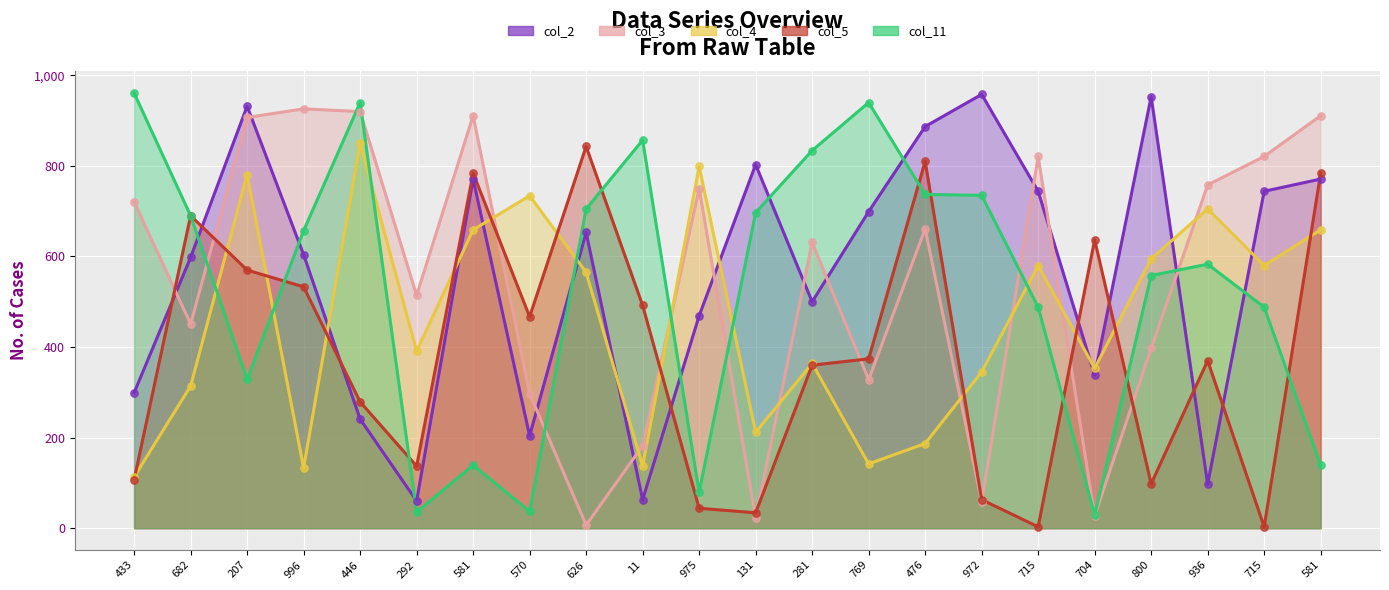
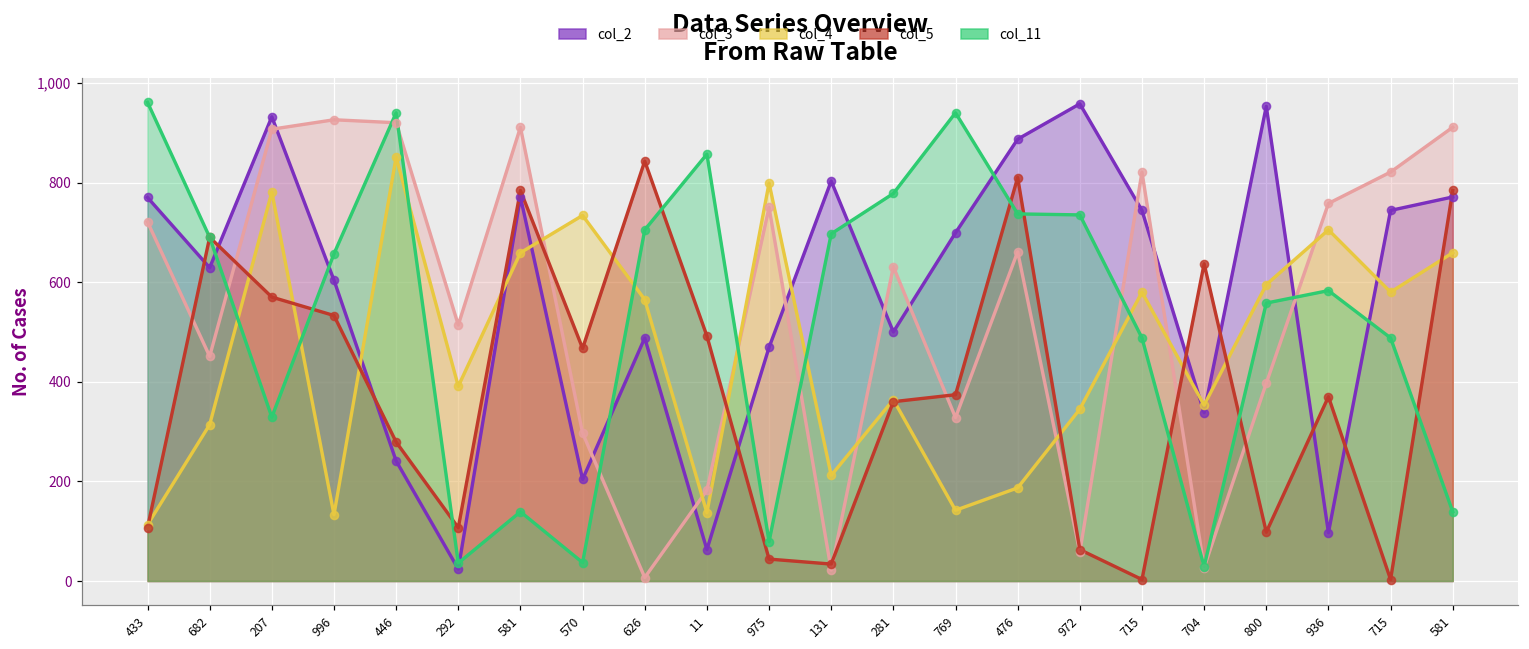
  {
    "col_2": {
-     "433": 300,
-     "682": 600,
+     "433": 770,
+     "682": 630,
      "207": 930,
      "996": 600,
      "446": 240,
-     "292": 60,
+     "292": 20,
      "570": 200,
-     "626": 650,
+     "626": 490,
      "11": 60,
      "975": 470,
      "131": 800,
      "281": 500,
      "769": 700,
      "476": 890,
      "972": 960,
      "704": 340,
      "800": 950,
      "936": 100
    },
    "col_5": {
      "433": 110,
      "207": 570,
      "996": 530,
      "446": 280,
-     "292": 140,
+     "292": 110,
      "570": 470,
      "626": 840,
      "11": 490,
      "975": 40,
      "131": 30,
      "769": 370,
      "476": 810,
      "704": 640,
      "800": 100,
      "936": 370
    },
    "col_11": {
      "433": 960,
      "207": 330,
      "996": 660,
      "446": 940,
      "292": 40,
      "570": 40,
      "626": 710,
      "11": 860,
      "975": 80,
      "131": 700,
-     "281": 830,
+     "281": 780,
      "769": 940,
      "476": 740,
      "972": 740,
      "800": 560,
      "936": 580
    }
  }
